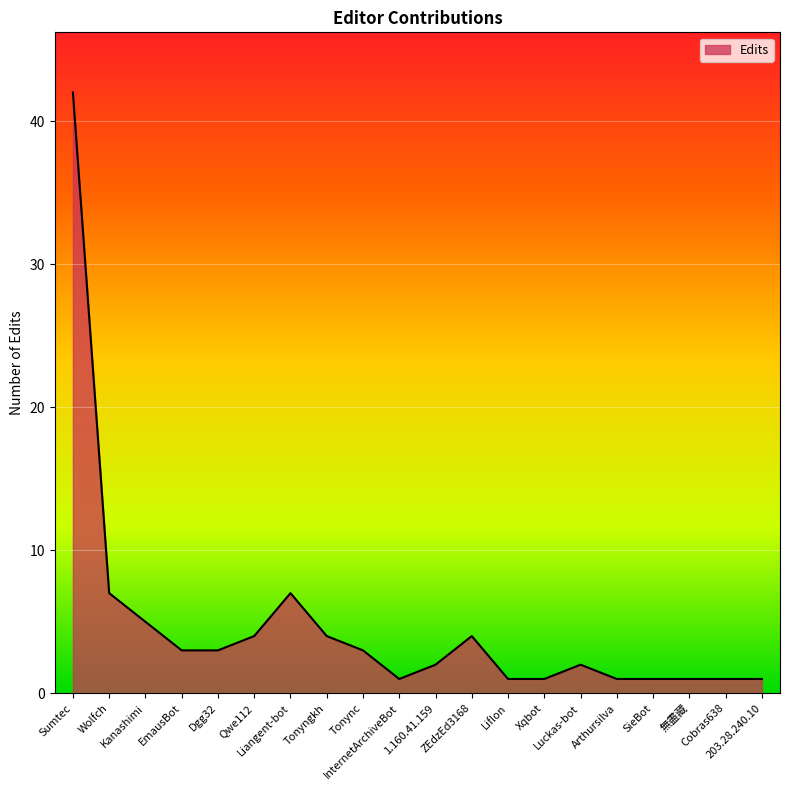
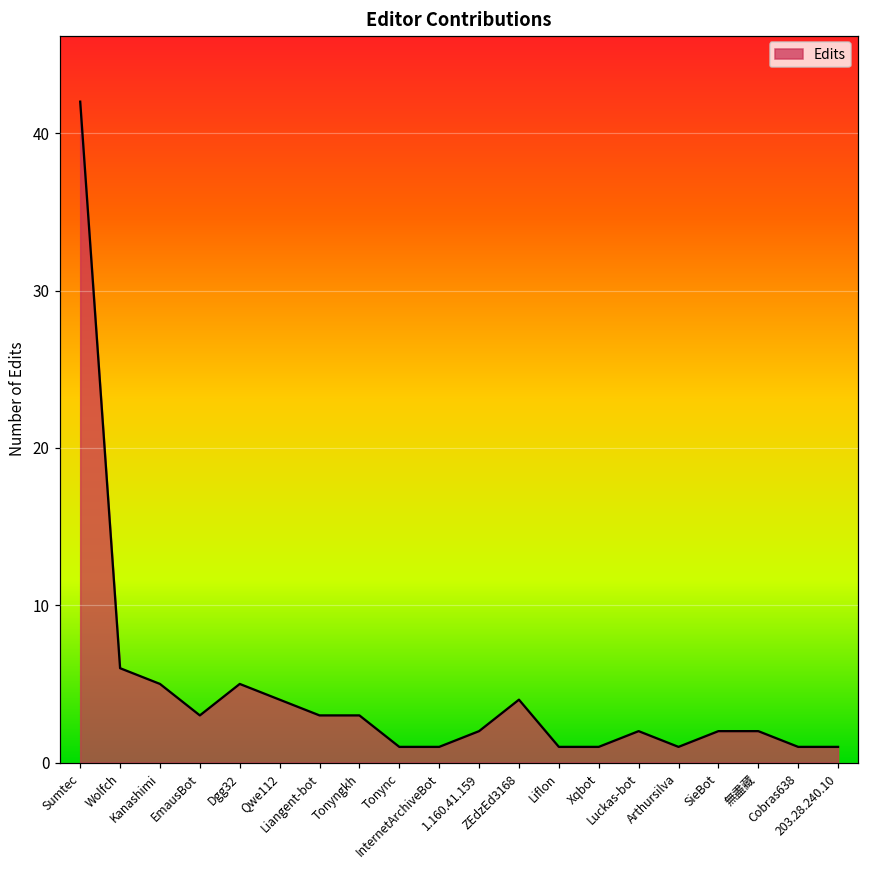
  {
    "Sumtec": 42,
-   "Wolfch": 7,
+   "Wolfch": 6,
    "Kanashimi": 5,
    "EmausBot": 3,
-   "Dgg32": 3,
+   "Dgg32": 5,
    "Qwe112": 4,
-   "Liangent-bot": 7,
-   "Tonyngkh": 4,
-   "Tonync": 3,
+   "Liangent-bot": 3,
+   "Tonyngkh": 3,
+   "Tonync": 1,
    "InternetArchiveBot": 1,
    "1.160.41.159": 2,
    "ZEdzEd3168": 4,
    "Liflon": 1,
    "Xqbot": 1,
    "Luckas-bot": 2,
    "Arthursilva": 1,
-   "SieBot": 1,
-   "無盡藏": 1,
+   "SieBot": 2,
+   "無盡藏": 2,
    "Cobras638": 1,
    "203.28.240.10": 1
  }
